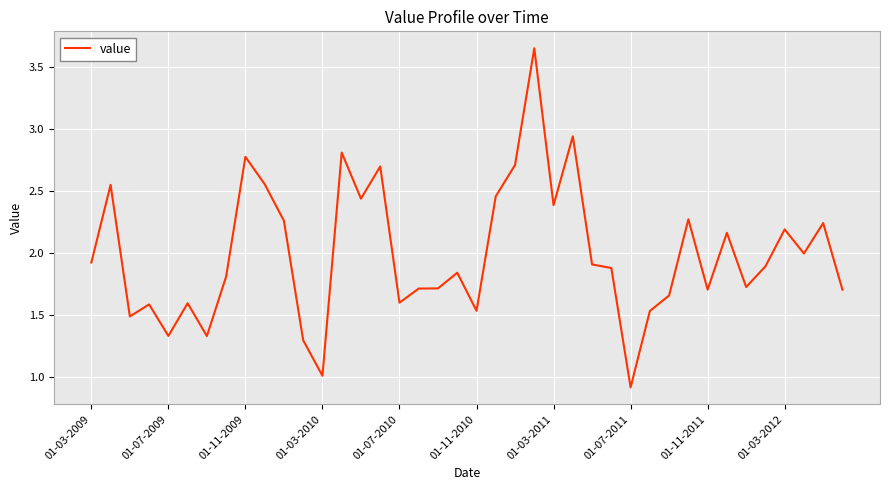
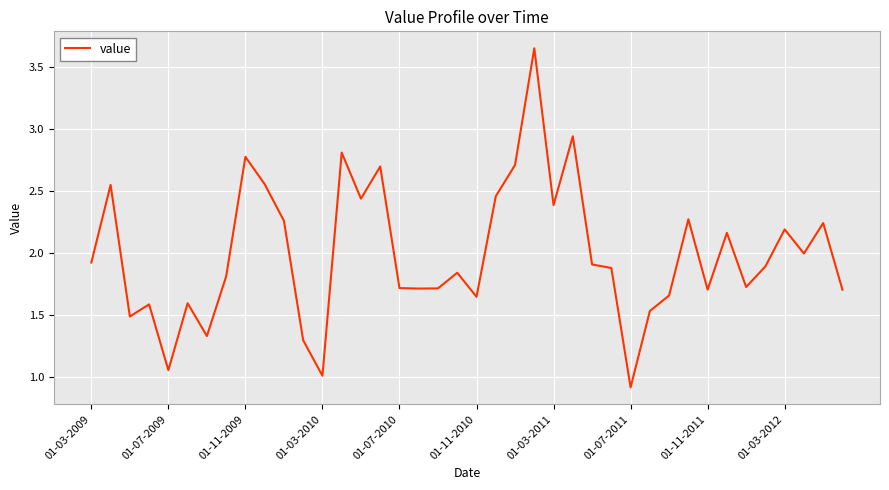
  {
    "01-03-2009": 1.92,
-   "01-07-2009": 1.33,
+   "01-07-2009": 1.06,
    "01-11-2009": 2.78,
    "01-03-2010": 1.01,
-   "01-07-2010": 1.60,
-   "01-11-2010": 1.54,
+   "01-07-2010": 1.72,
+   "01-11-2010": 1.65,
    "01-03-2011": 2.39,
    "01-07-2011": 0.92,
    "01-11-2011": 1.71,
    "01-03-2012": 2.19
  }
